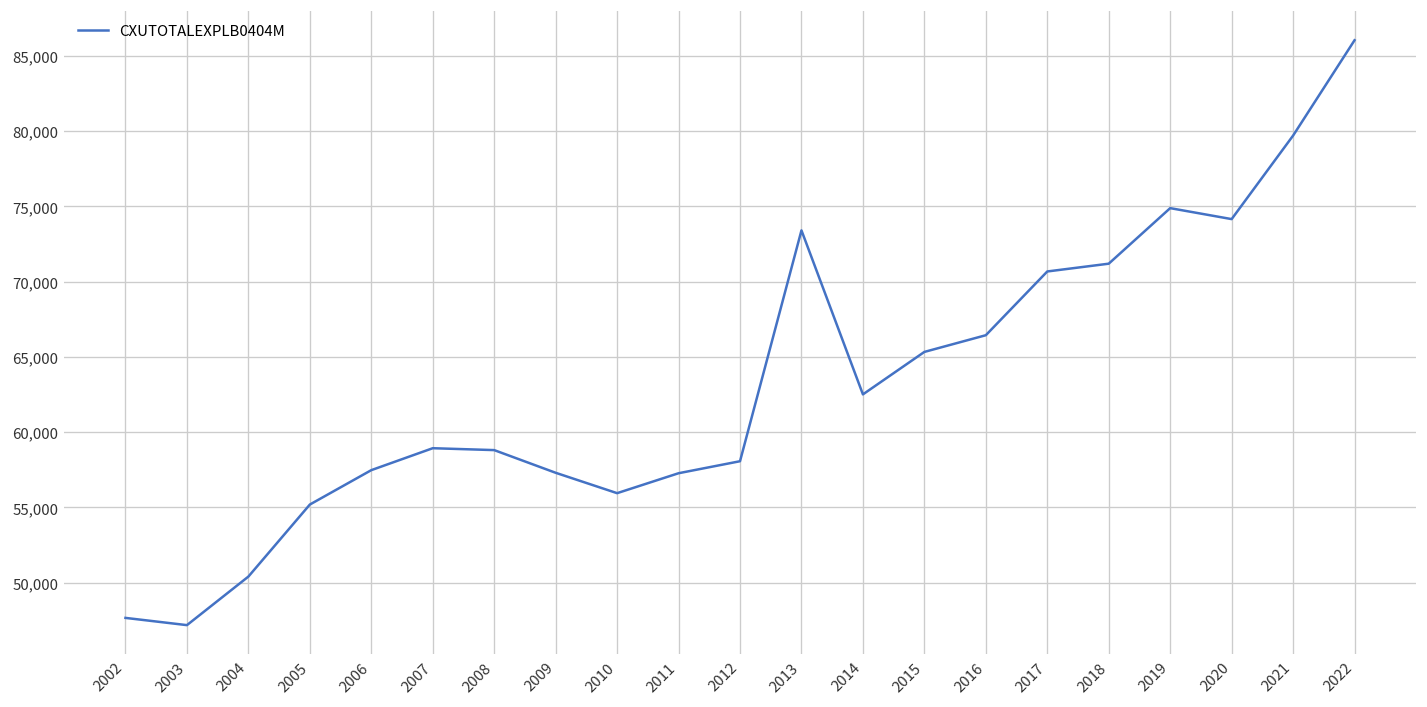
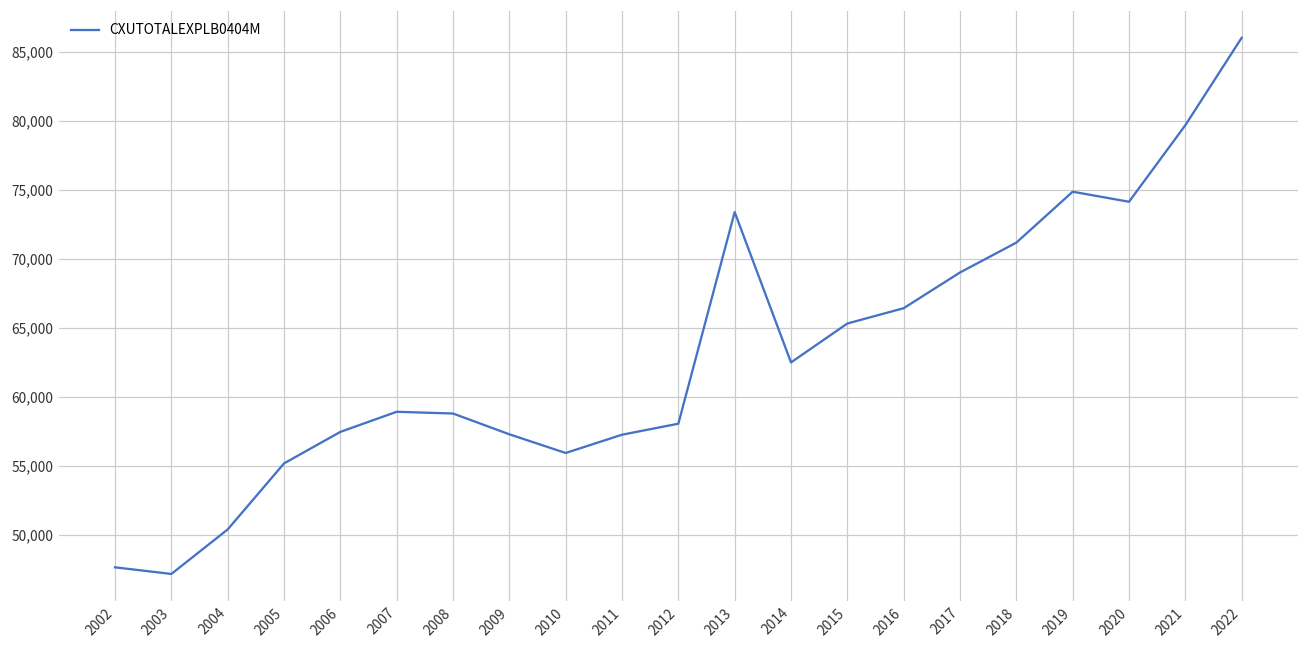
  {
    "2002": "47,700",
    "2003": "47,200",
    "2004": "50,400",
    "2005": "55,200",
    "2006": "57,500",
    "2007": "58,900",
    "2008": "58,800",
    "2009": "57,300",
    "2010": "55,900",
    "2011": "57,300",
    "2012": "58,100",
    "2013": "73,400",
    "2014": "62,500",
    "2015": "65,300",
    "2016": "66,400",
-   "2017": "70,700",
+   "2017": "69,000",
    "2018": "71,200",
    "2019": "74,900",
    "2020": "74,200",
    "2021": "79,700",
    "2022": "86,000"
  }
